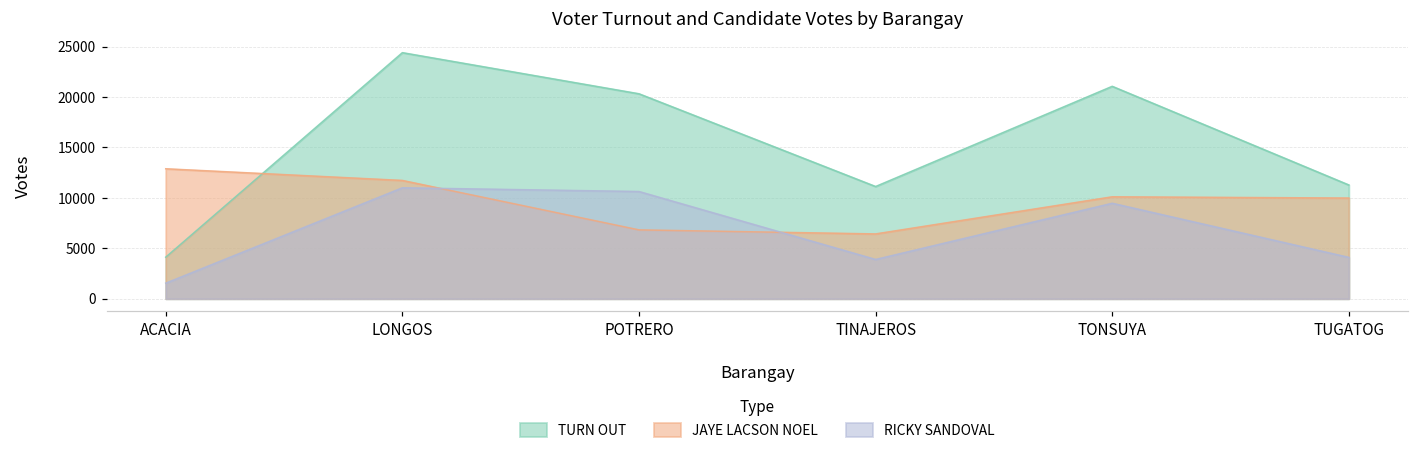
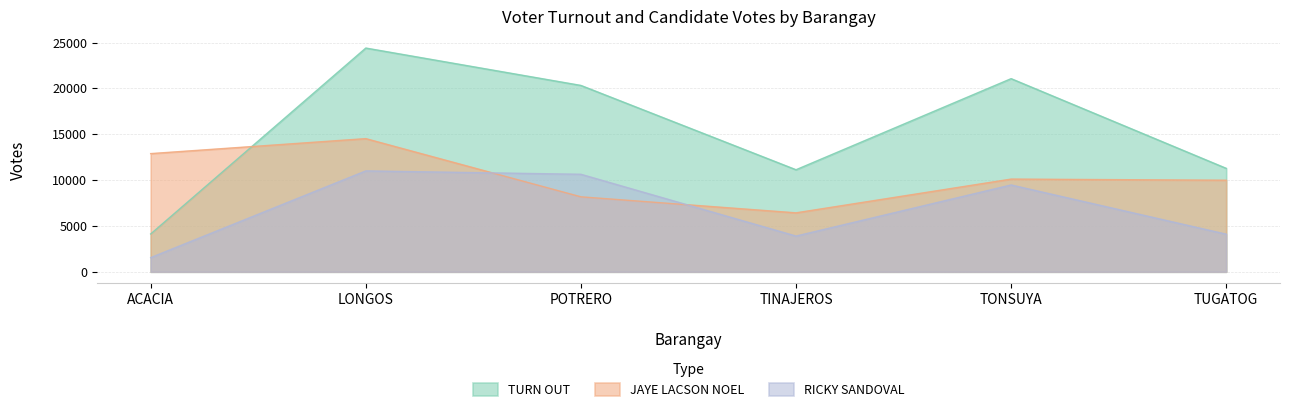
  {
    "JAYE LACSON NOEL": {
      "ACACIA": 13000,
-     "LONGOS": 12000,
-     "POTRERO": 7000,
+     "LONGOS": 15000,
+     "POTRERO": 8000,
      "TINAJEROS": 6000,
      "TONSUYA": 10000,
      "TUGATOG": 10000
    }
  }
